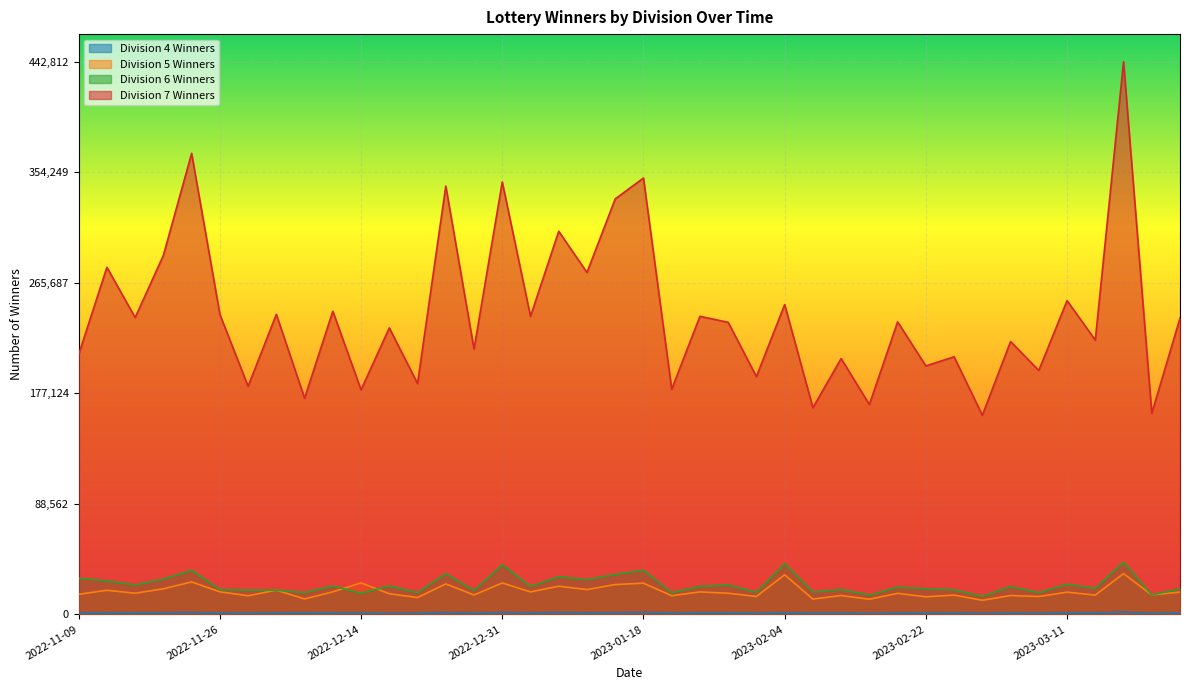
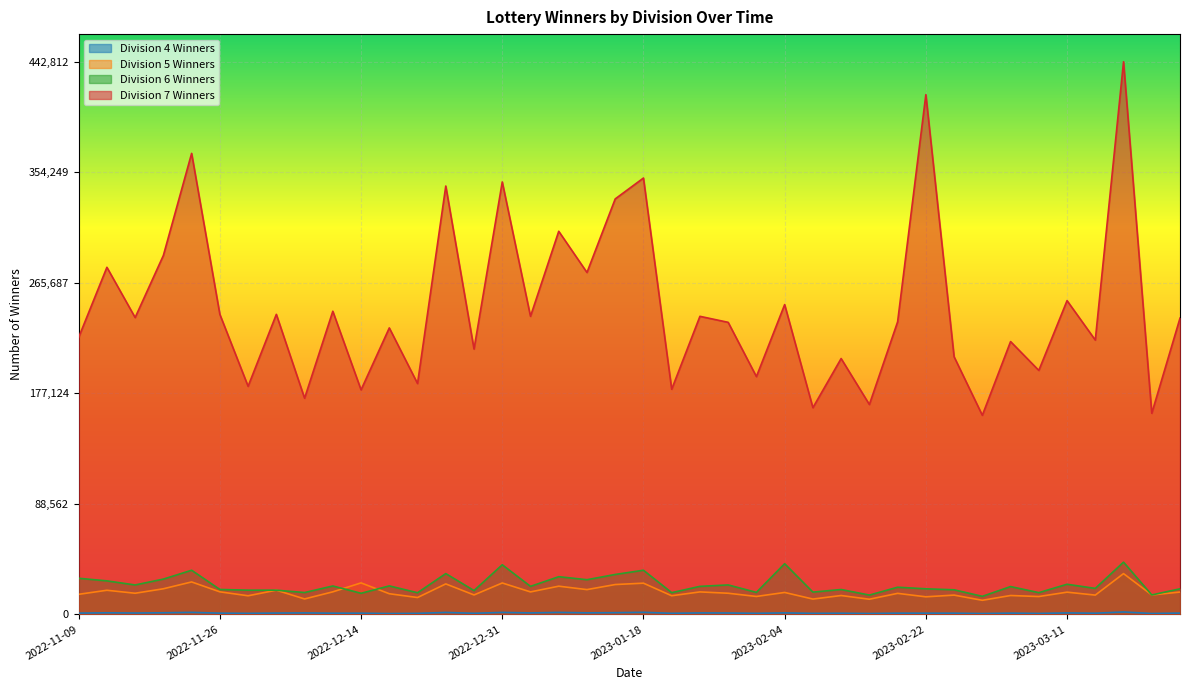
  {
    "Division 4 Winners": {
      "2022-11-09": "1,000",
      "2022-11-26": "1,000",
      "2022-12-14": "1,000",
      "2022-12-31": "2,000",
      "2023-01-18": "2,000",
      "2023-02-04": "1,000",
      "2023-02-22": "1,000",
      "2023-03-11": "1,000"
    },
    "Division 5 Winners": {
      "2022-11-09": "16,000",
      "2022-12-14": "25,000",
      "2022-12-31": "25,000",
      "2023-01-18": "25,000",
-     "2023-02-04": "32,000",
+     "2023-02-04": "18,000",
      "2023-02-22": "14,000",
      "2023-03-11": "18,000"
    },
    "Division 6 Winners": {
      "2022-11-09": "29,000",
      "2022-12-14": "17,000",
      "2022-12-31": "40,000",
      "2023-01-18": "35,000",
      "2023-02-04": "41,000",
      "2023-02-22": "20,000",
      "2023-03-11": "24,000"
    },
    "Division 7 Winners": {
-     "2022-11-09": "208,000",
+     "2022-11-09": "222,000",
      "2022-11-26": "240,000",
      "2022-12-14": "180,000",
      "2022-12-31": "346,000",
      "2023-01-18": "350,000",
      "2023-02-04": "248,000",
-     "2023-02-22": "199,000",
+     "2023-02-22": "416,000",
      "2023-03-11": "251,000"
    }
  }
